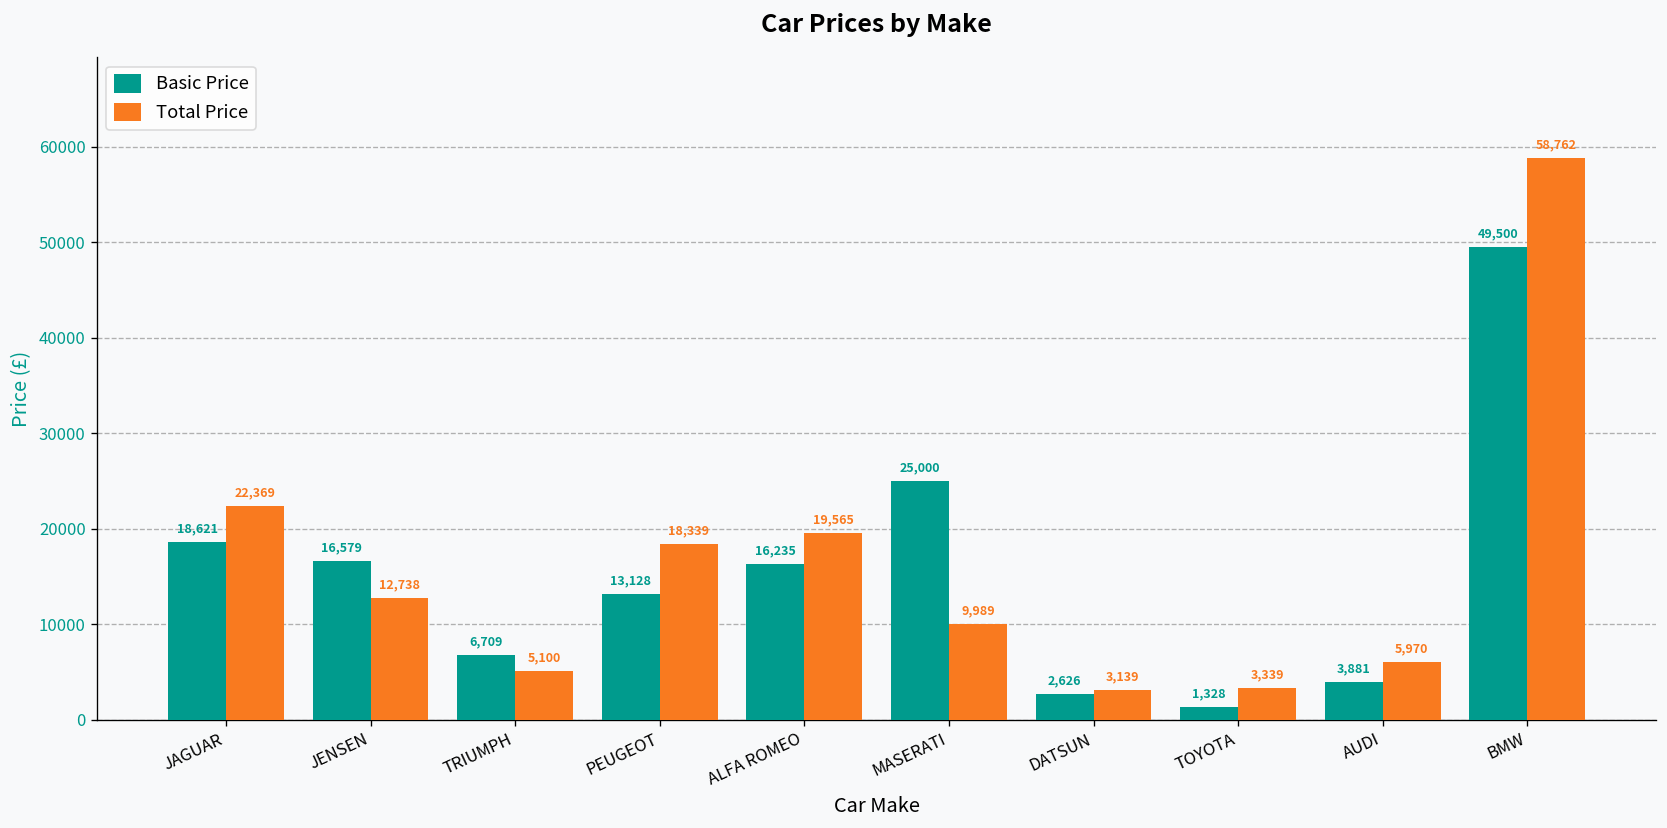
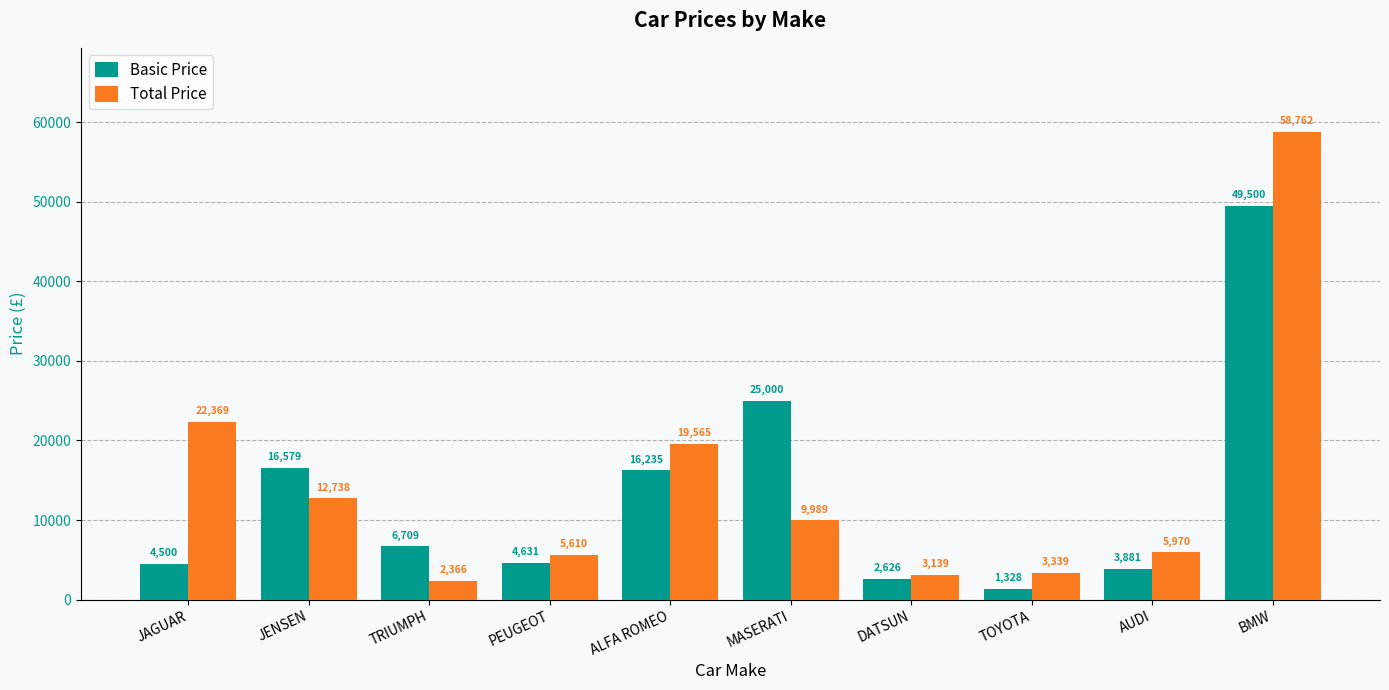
  {
    "Basic Price": {
-     "JAGUAR": "18,621",
+     "JAGUAR": "4,500",
      "JENSEN": "16,579",
      "TRIUMPH": "6,709",
-     "PEUGEOT": "13,128",
+     "PEUGEOT": "4,631",
      "ALFA ROMEO": "16,235",
      "MASERATI": "25,000",
      "DATSUN": "2,626",
      "TOYOTA": "1,328",
      "AUDI": "3,881",
      "BMW": "49,500"
    },
    "Total Price": {
      "JAGUAR": "22,369",
      "JENSEN": "12,738",
-     "TRIUMPH": "5,100",
-     "PEUGEOT": "18,339",
+     "TRIUMPH": "2,366",
+     "PEUGEOT": "5,610",
      "ALFA ROMEO": "19,565",
      "MASERATI": "9,989",
      "DATSUN": "3,139",
      "TOYOTA": "3,339",
      "AUDI": "5,970",
      "BMW": "58,762"
    }
  }
